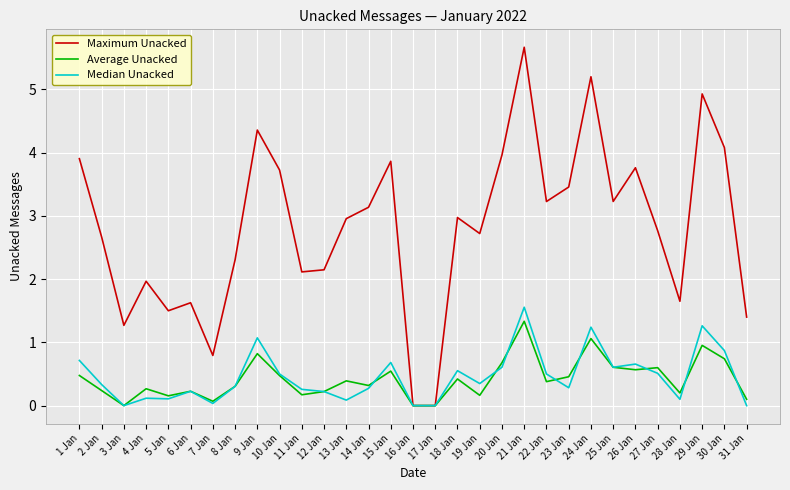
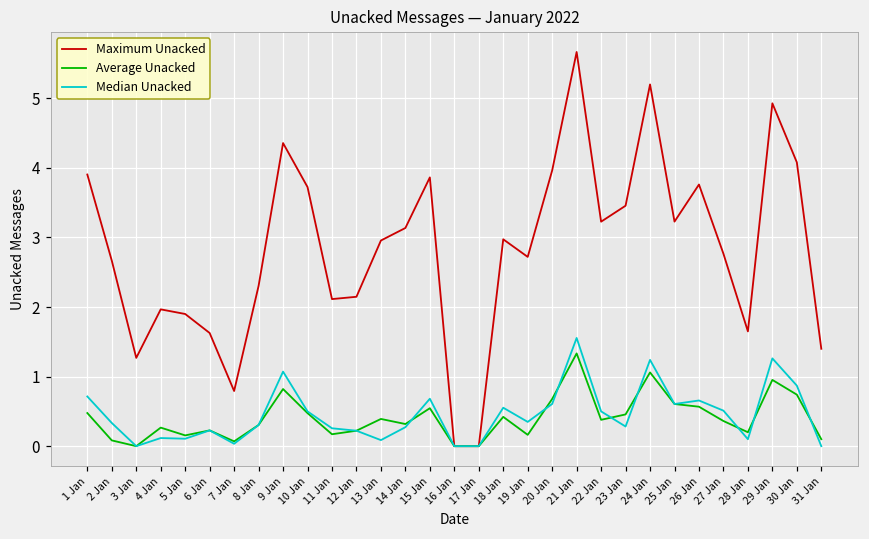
  {
    "Maximum Unacked": {
      "1 Jan": 3.9,
      "2 Jan": 2.7,
      "3 Jan": 1.3,
      "4 Jan": 2.0,
-     "5 Jan": 1.5,
+     "5 Jan": 1.9,
      "6 Jan": 1.6,
      "7 Jan": 0.8,
      "8 Jan": 2.3,
      "9 Jan": 4.4,
      "10 Jan": 3.7,
      "11 Jan": 2.1,
      "12 Jan": 2.1,
      "13 Jan": 3.0,
      "14 Jan": 3.1,
      "15 Jan": 3.9,
      "18 Jan": 3.0,
      "19 Jan": 2.7,
      "20 Jan": 4.0,
      "21 Jan": 5.7,
      "22 Jan": 3.2,
      "23 Jan": 3.5,
      "24 Jan": 5.2,
      "25 Jan": 3.2,
      "26 Jan": 3.8,
      "27 Jan": 2.8,
      "28 Jan": 1.7,
      "29 Jan": 4.9,
      "30 Jan": 4.1,
      "31 Jan": 1.4
    },
    "Average Unacked": {
      "1 Jan": 0.5,
-     "2 Jan": 0.2,
+     "2 Jan": 0.1,
      "4 Jan": 0.3,
      "5 Jan": 0.2,
      "9 Jan": 0.8,
      "11 Jan": 0.2,
      "13 Jan": 0.4,
      "14 Jan": 0.3,
      "15 Jan": 0.5,
      "18 Jan": 0.4,
      "19 Jan": 0.2,
      "20 Jan": 0.7,
      "21 Jan": 1.3,
      "22 Jan": 0.4,
      "23 Jan": 0.5,
      "24 Jan": 1.1,
      "26 Jan": 0.6,
-     "27 Jan": 0.6,
+     "27 Jan": 0.4,
      "28 Jan": 0.2,
      "29 Jan": 1.0,
      "30 Jan": 0.7,
      "31 Jan": 0.1
    },
    "Median Unacked": {
      "1 Jan": 0.7,
      "2 Jan": 0.3,
      "4 Jan": 0.1,
      "5 Jan": 0.1,
      "9 Jan": 1.1,
      "11 Jan": 0.3,
      "13 Jan": 0.1,
      "14 Jan": 0.3,
      "15 Jan": 0.7,
      "18 Jan": 0.6,
      "19 Jan": 0.3,
      "20 Jan": 0.6,
      "21 Jan": 1.6,
      "22 Jan": 0.5,
      "23 Jan": 0.3,
      "24 Jan": 1.2,
      "26 Jan": 0.7,
      "27 Jan": 0.5,
      "28 Jan": 0.1,
      "29 Jan": 1.3,
      "30 Jan": 0.9,
      "31 Jan": 0.0
    }
  }
